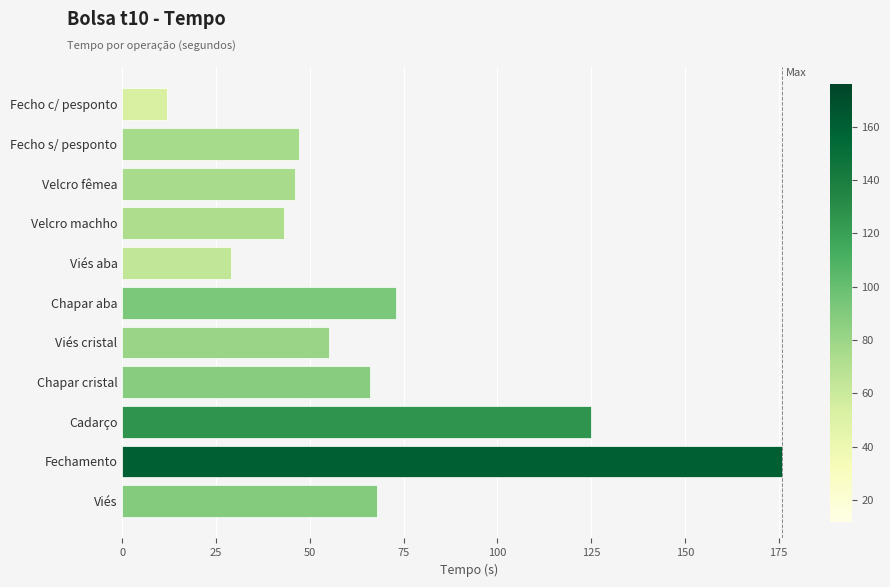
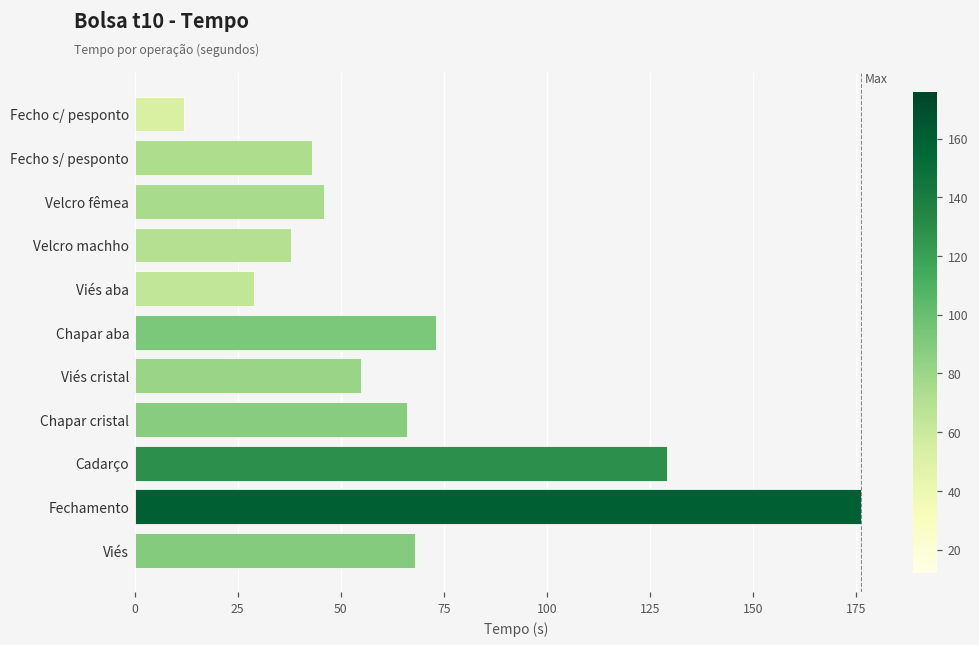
  {
    "Fecho c/ pesponto": 12,
-   "Fecho s/ pesponto": 47,
+   "Fecho s/ pesponto": 43,
    "Velcro fêmea": 46,
-   "Velcro machho": 43,
+   "Velcro machho": 38,
    "Viés aba": 29,
    "Chapar aba": 73,
    "Viés cristal": 55,
    "Chapar cristal": 66,
-   "Cadarço": 125,
+   "Cadarço": 129,
    "Fechamento": 176,
    "Viés": 68
  }
